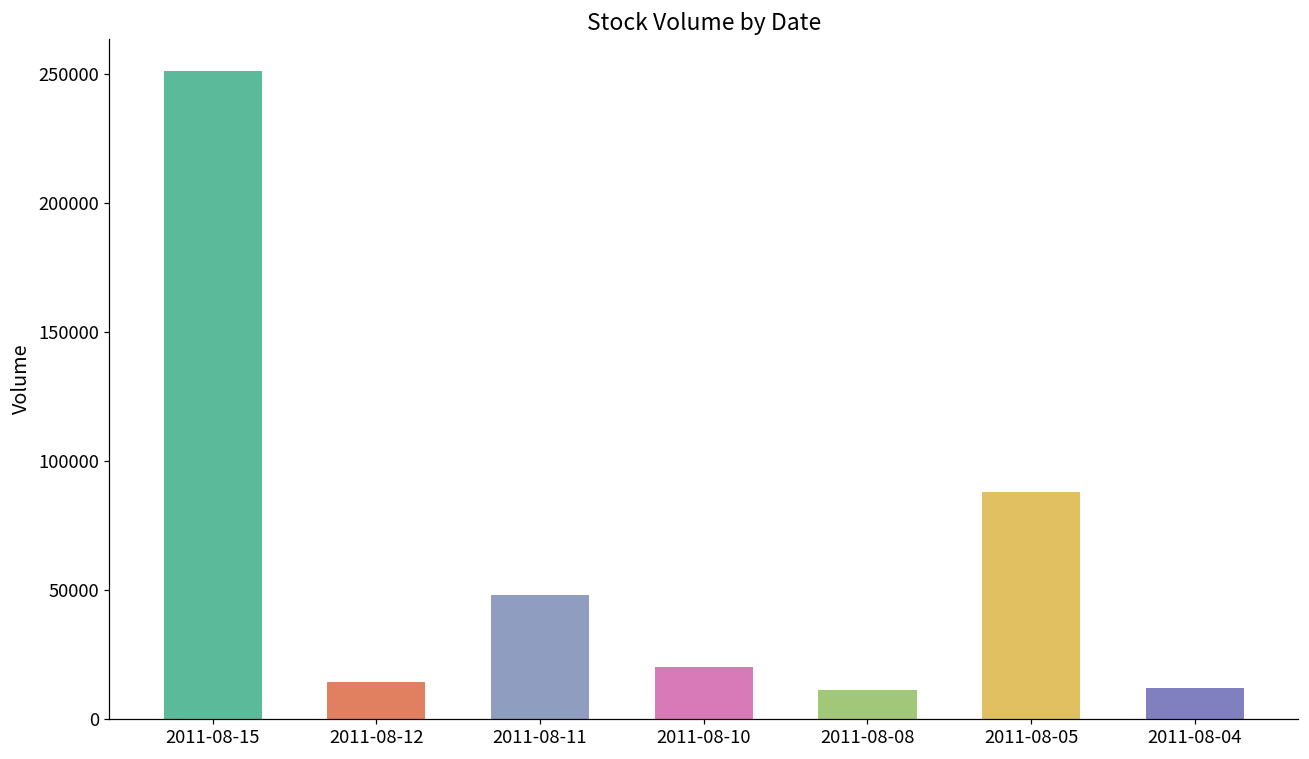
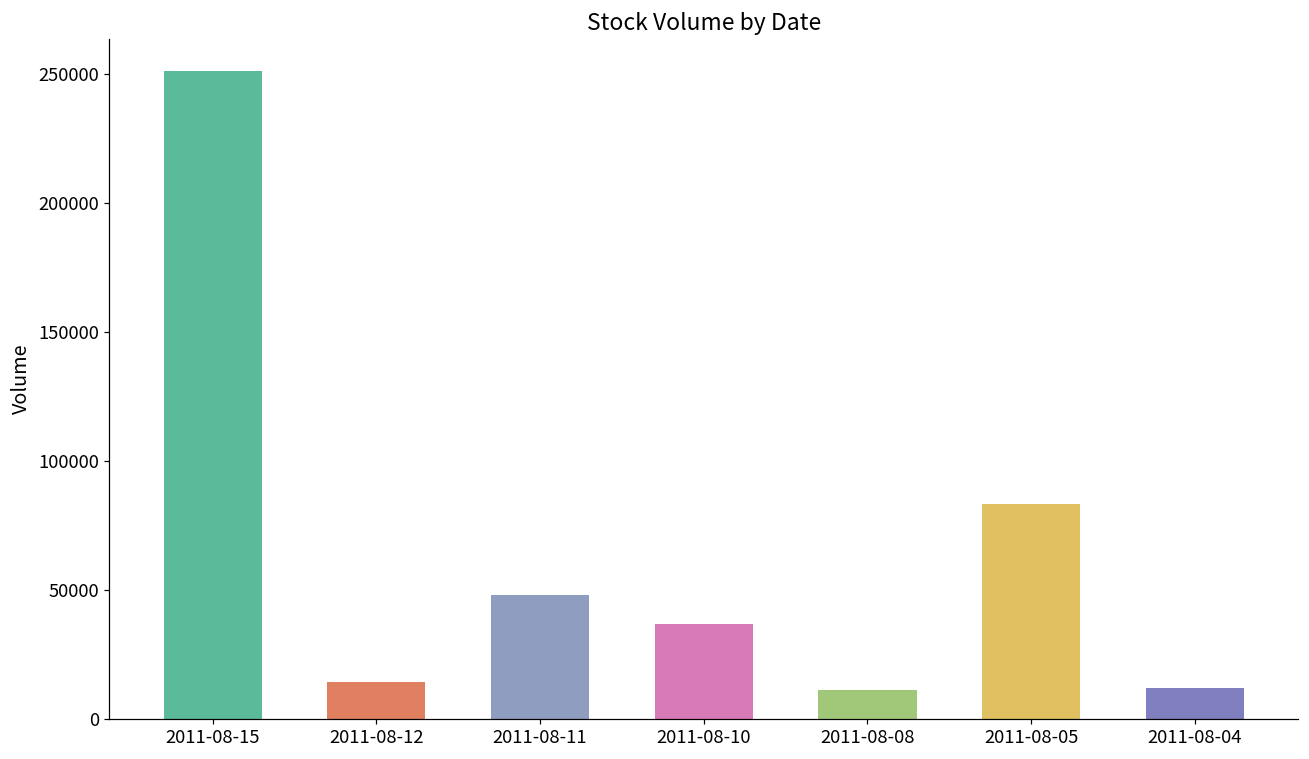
  {
    "2011-08-15": 251000,
    "2011-08-12": 14000,
    "2011-08-11": 48000,
-   "2011-08-10": 20000,
+   "2011-08-10": 37000,
    "2011-08-08": 11000,
-   "2011-08-05": 88000,
+   "2011-08-05": 83000,
    "2011-08-04": 12000
  }
